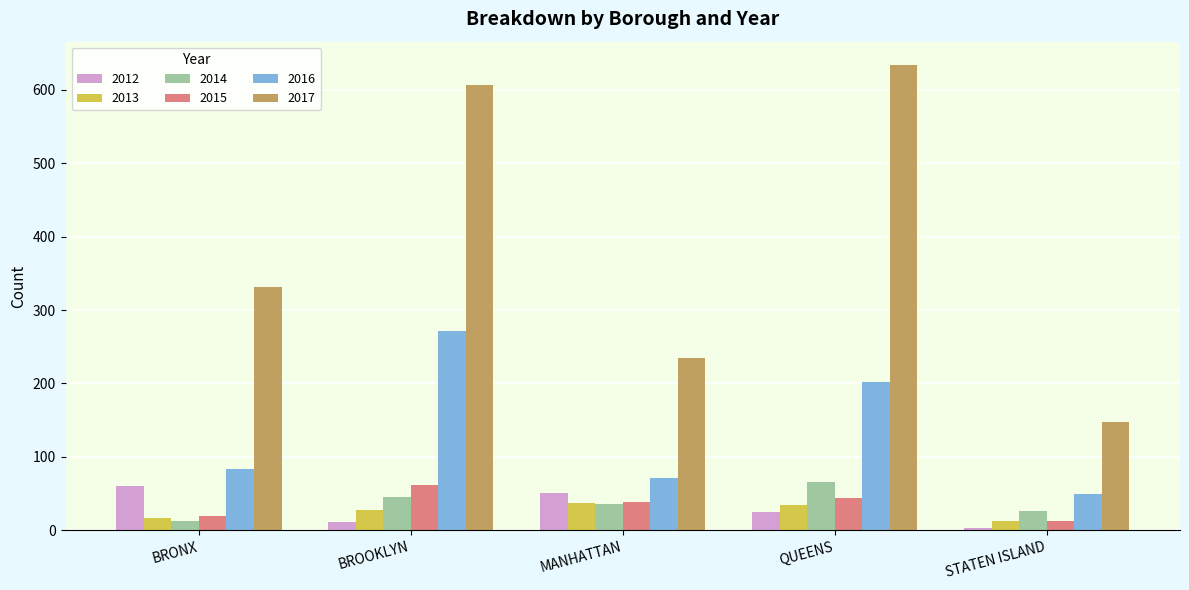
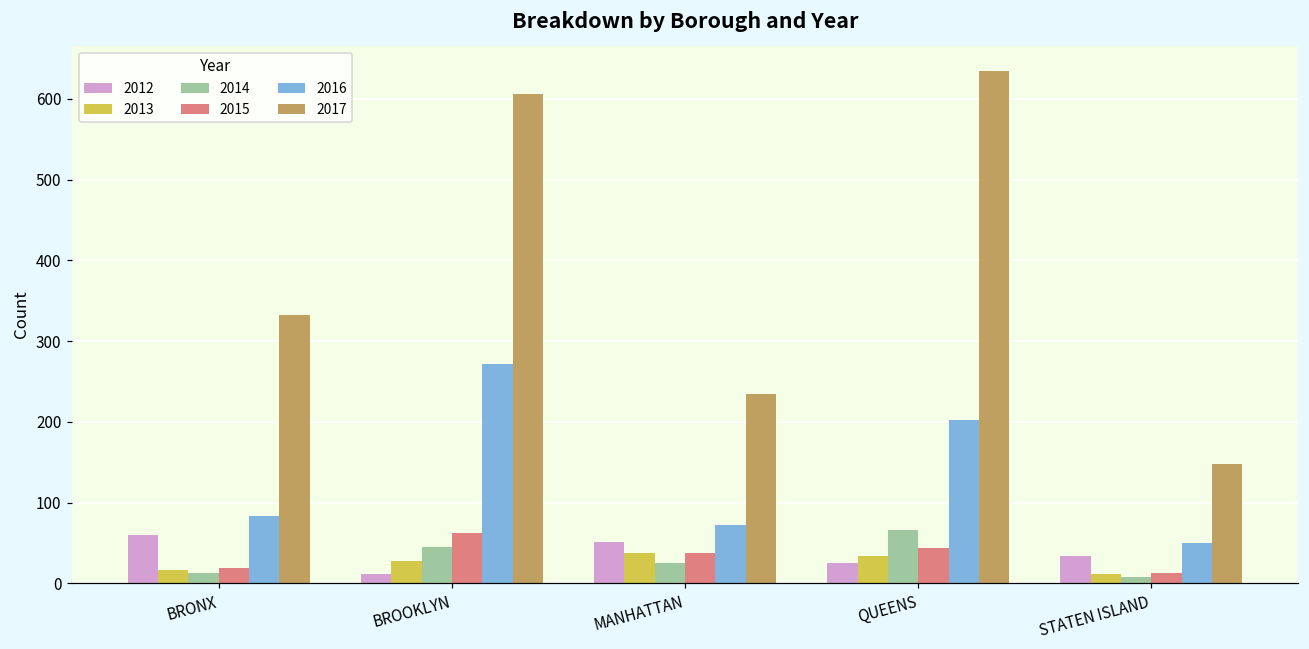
  {
    "2012": {
      "BRONX": 60,
      "BROOKLYN": 10,
      "MANHATTAN": 50,
      "QUEENS": 30,
-     "STATEN ISLAND": 0
+     "STATEN ISLAND": 30
    },
    "2014": {
      "BRONX": 10,
      "BROOKLYN": 50,
-     "MANHATTAN": 40,
+     "MANHATTAN": 30,
      "QUEENS": 70,
-     "STATEN ISLAND": 30
+     "STATEN ISLAND": 10
    },
    "2016": {
      "BRONX": 80,
      "BROOKLYN": 270,
      "MANHATTAN": 70,
      "QUEENS": 200,
      "STATEN ISLAND": 50
    }
  }
